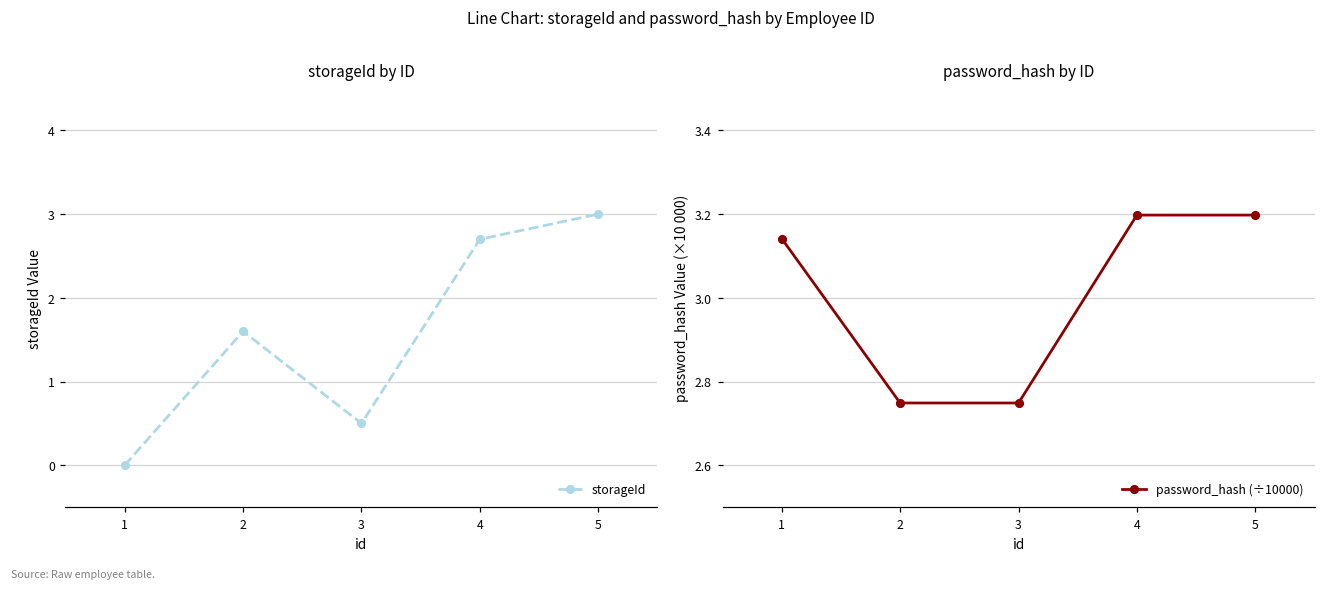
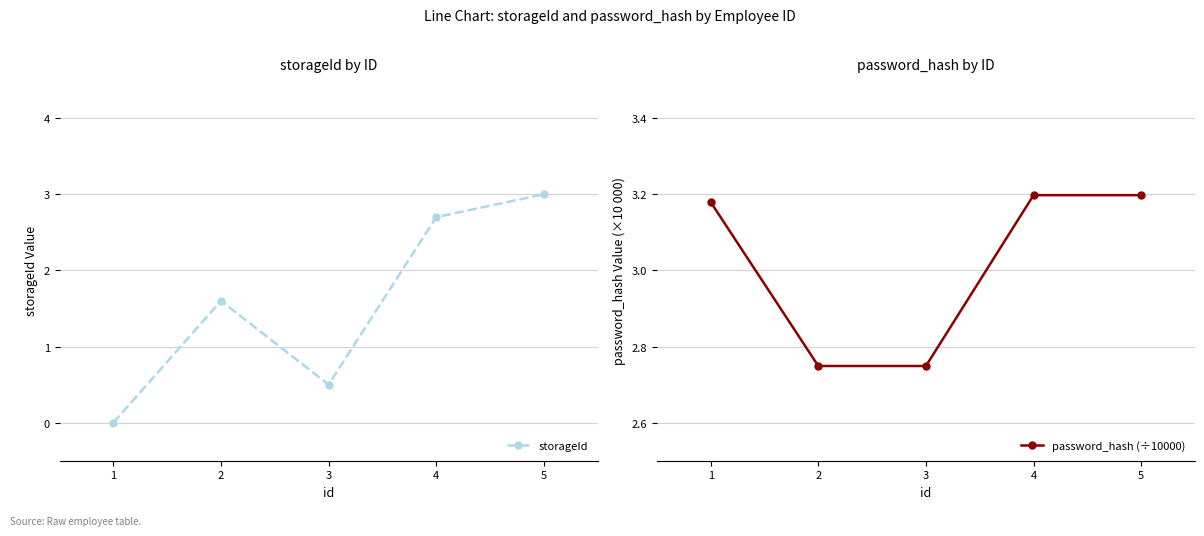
  {
    "storageId by ID": {
      "1": 0.0,
      "2": 1.6,
      "3": 0.5,
      "4": 2.7,
      "5": 3.0
    },
    "password_hash by ID": {
-     "1": 3.14,
+     "1": 3.18,
      "2": 2.75,
      "3": 2.75,
      "4": 3.20,
      "5": 3.20
    }
  }
